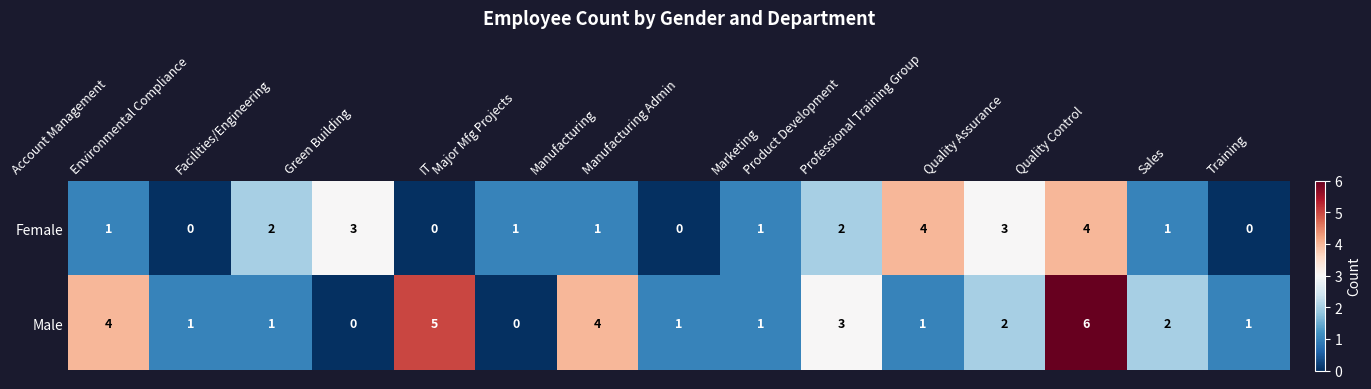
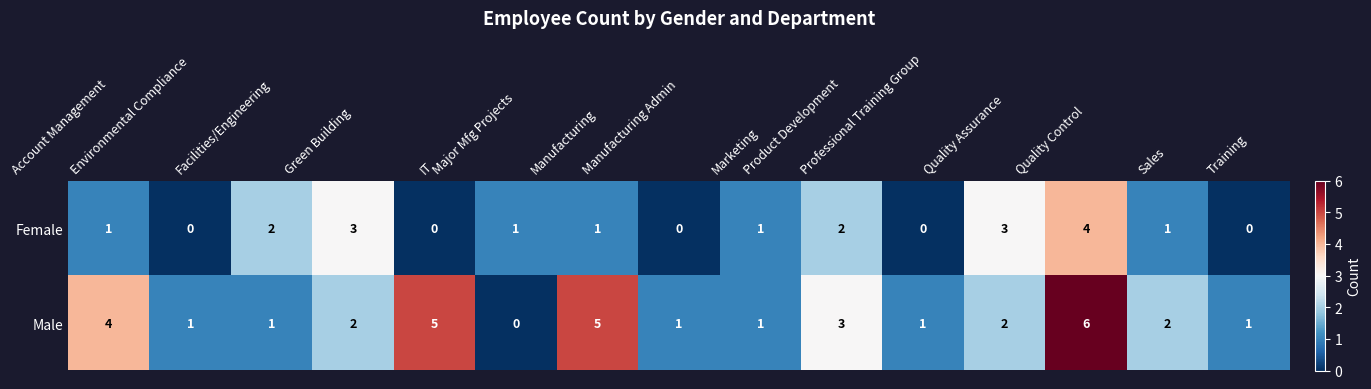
  {
    "Female": {
      "Account Management": 1,
      "Environmental Compliance": 0,
      "Facilities/Engineering": 2,
      "Green Building": 3,
      "IT": 0,
      "Major Mfg Projects": 1,
      "Manufacturing": 1,
      "Manufacturing Admin": 0,
      "Marketing": 1,
      "Product Development": 2,
-     "Professional Training Group": 4,
+     "Professional Training Group": 0,
      "Quality Assurance": 3,
      "Quality Control": 4,
      "Sales": 1,
      "Training": 0
    },
    "Male": {
      "Account Management": 4,
      "Environmental Compliance": 1,
      "Facilities/Engineering": 1,
-     "Green Building": 0,
+     "Green Building": 2,
      "IT": 5,
      "Major Mfg Projects": 0,
-     "Manufacturing": 4,
+     "Manufacturing": 5,
      "Manufacturing Admin": 1,
      "Marketing": 1,
      "Product Development": 3,
      "Professional Training Group": 1,
      "Quality Assurance": 2,
      "Quality Control": 6,
      "Sales": 2,
      "Training": 1
    }
  }
